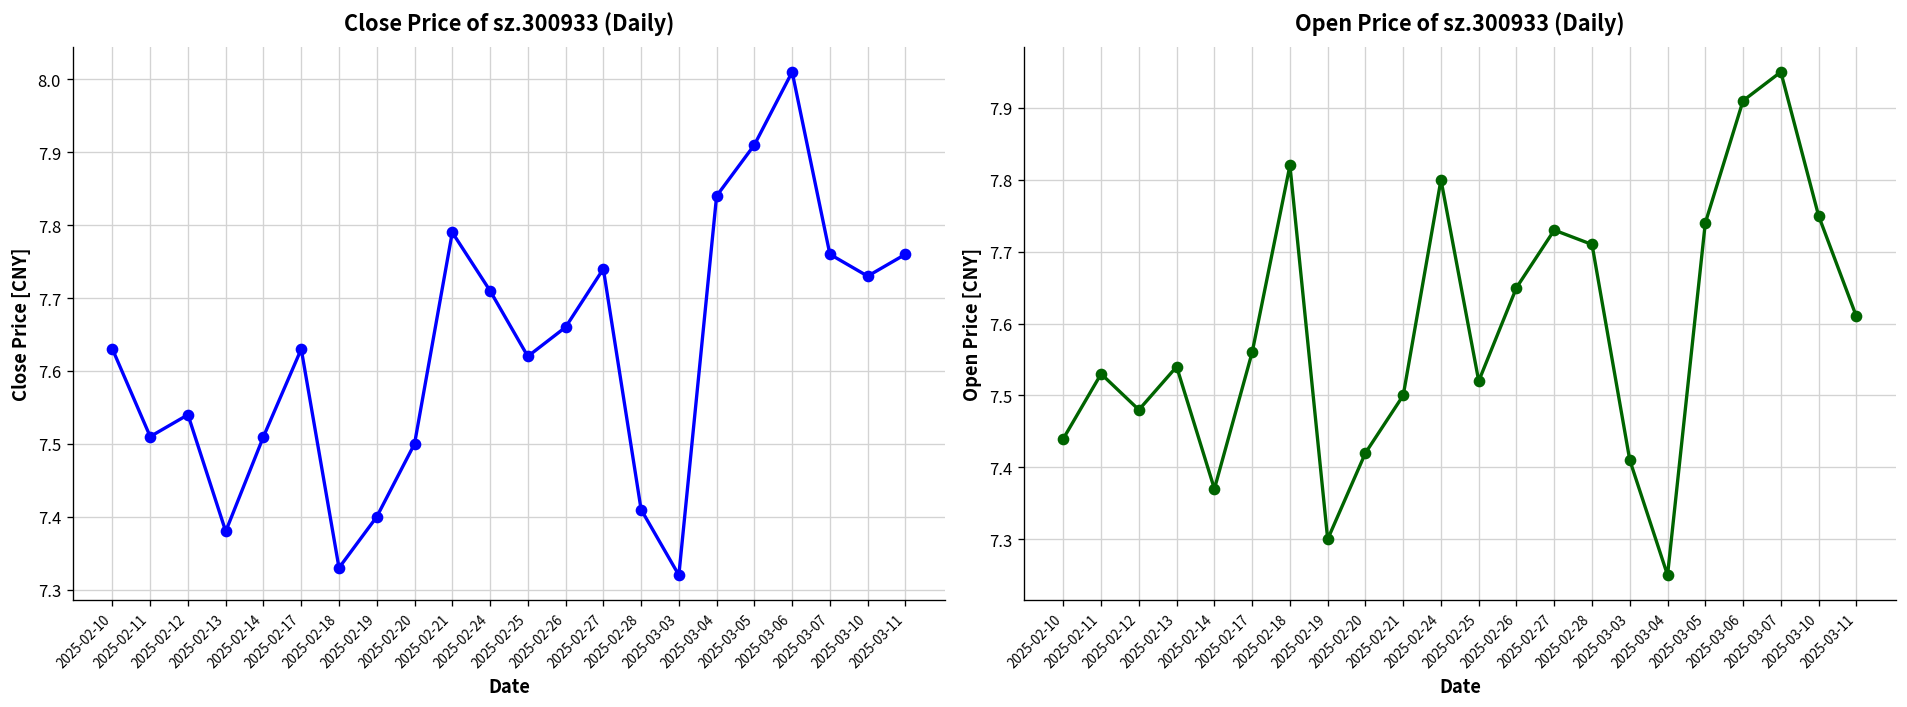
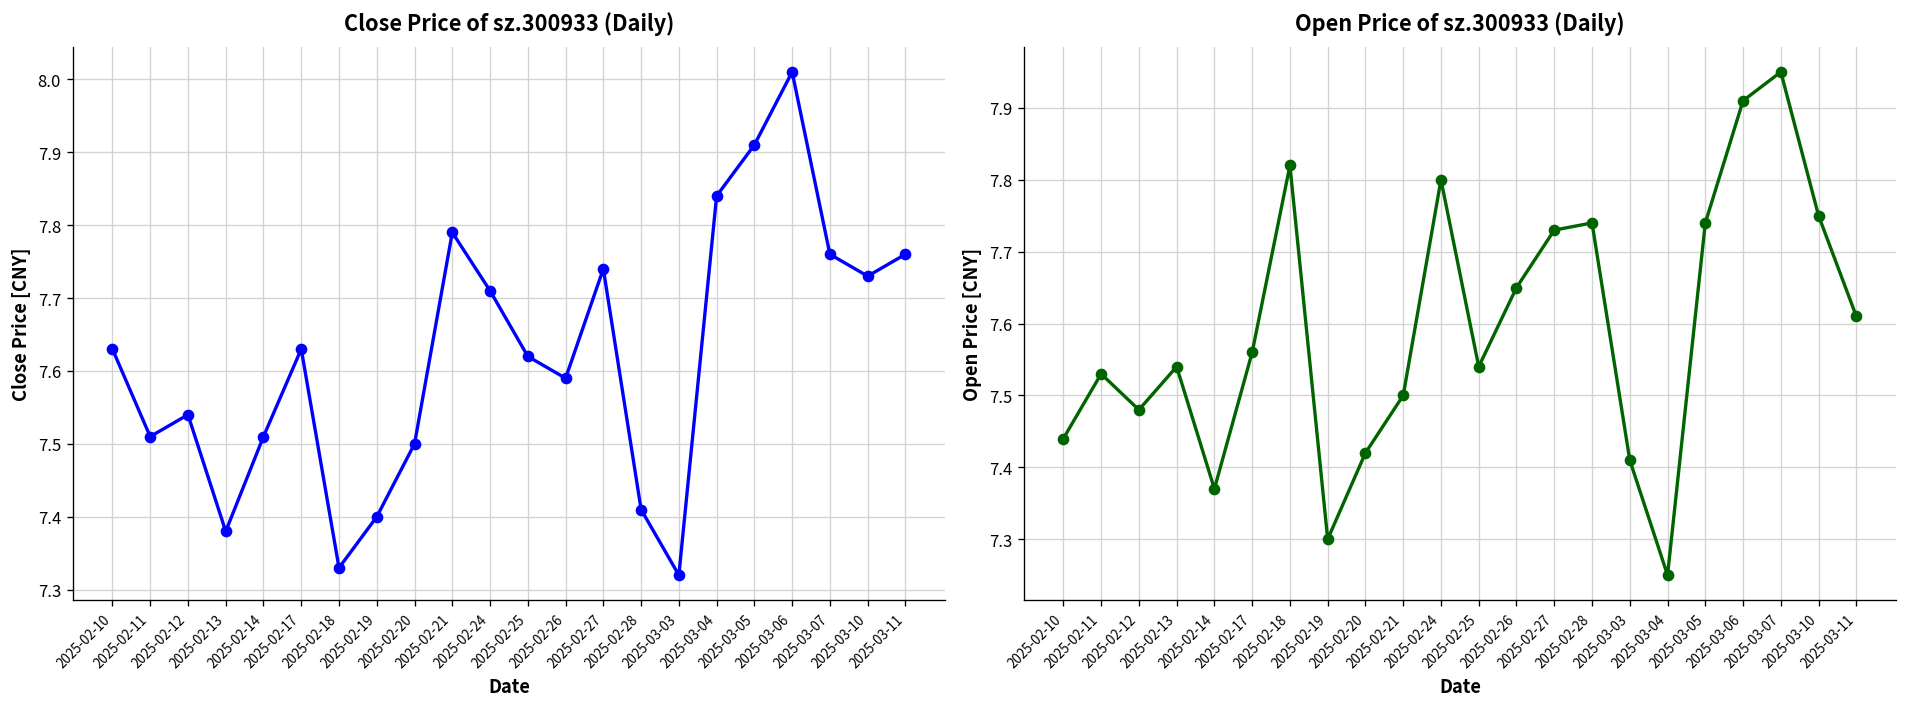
  {
    "Close Price of sz.300933 (Daily)": {
      "2025-02-10": 7.63,
      "2025-02-11": 7.51,
      "2025-02-12": 7.54,
      "2025-02-13": 7.38,
      "2025-02-14": 7.51,
      "2025-02-17": 7.63,
      "2025-02-18": 7.33,
      "2025-02-19": 7.40,
      "2025-02-20": 7.50,
      "2025-02-21": 7.79,
      "2025-02-24": 7.71,
      "2025-02-25": 7.62,
-     "2025-02-26": 7.66,
+     "2025-02-26": 7.59,
      "2025-02-27": 7.74,
      "2025-02-28": 7.41,
      "2025-03-03": 7.32,
      "2025-03-04": 7.84,
      "2025-03-05": 7.91,
      "2025-03-06": 8.01,
      "2025-03-07": 7.76,
      "2025-03-10": 7.73,
      "2025-03-11": 7.76
    },
    "Open Price of sz.300933 (Daily)": {
      "2025-02-10": 7.44,
      "2025-02-11": 7.53,
      "2025-02-12": 7.48,
      "2025-02-13": 7.54,
      "2025-02-14": 7.37,
      "2025-02-17": 7.56,
      "2025-02-18": 7.82,
      "2025-02-19": 7.30,
      "2025-02-20": 7.42,
      "2025-02-21": 7.50,
      "2025-02-24": 7.80,
-     "2025-02-25": 7.52,
+     "2025-02-25": 7.54,
      "2025-02-26": 7.65,
      "2025-02-27": 7.73,
-     "2025-02-28": 7.71,
+     "2025-02-28": 7.74,
      "2025-03-03": 7.41,
      "2025-03-04": 7.25,
      "2025-03-05": 7.74,
      "2025-03-06": 7.91,
      "2025-03-07": 7.95,
      "2025-03-10": 7.75,
      "2025-03-11": 7.61
    }
  }
